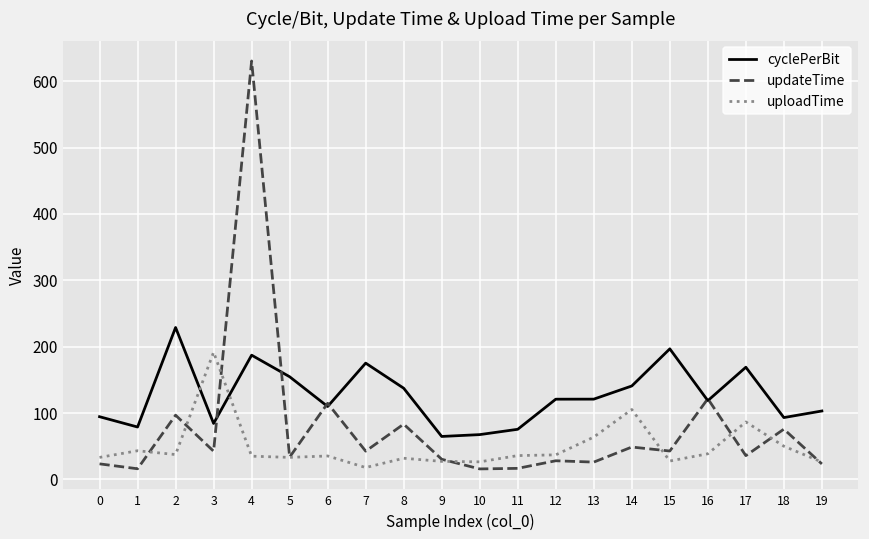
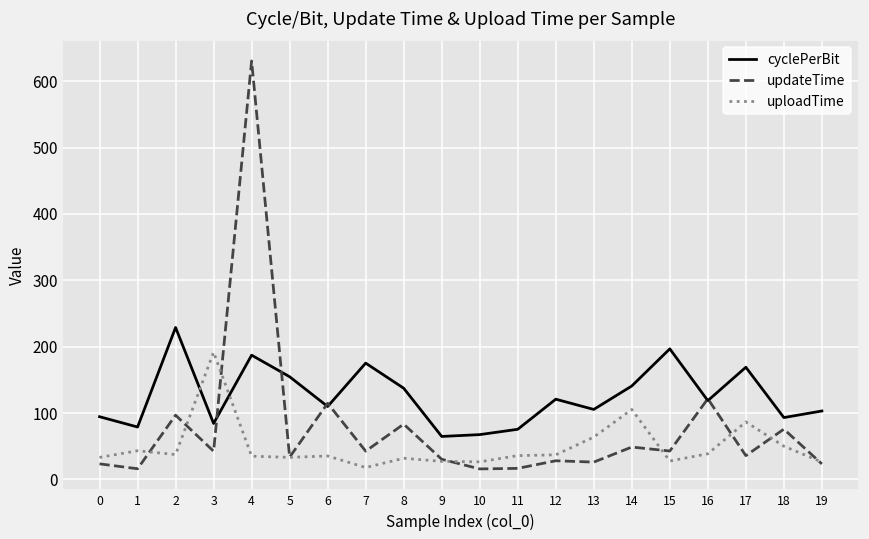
  {
    "cyclePerBit": {
      "0": 90,
      "1": 80,
      "2": 230,
      "3": 80,
      "4": 190,
      "5": 150,
      "6": 110,
      "7": 180,
      "8": 140,
      "9": 60,
      "10": 70,
      "11": 80,
      "12": 120,
-     "13": 120,
+     "13": 110,
      "14": 140,
      "15": 200,
      "17": 170,
      "18": 90,
      "19": 100
    },
    "updateTime": {
      "0": 20,
      "1": 20,
      "2": 100,
      "3": 40,
      "4": 630,
      "6": 110,
      "7": 40,
      "8": 80,
      "10": 20,
      "11": 20,
      "12": 30,
      "13": 30,
      "14": 50,
      "15": 40,
      "17": 40,
      "18": 80
    },
    "uploadTime": {
      "0": 30,
      "1": 40,
      "2": 40,
      "3": 190,
      "4": 40,
      "6": 40,
      "7": 20,
      "8": 30,
      "10": 30,
      "11": 40,
      "12": 40,
      "13": 60,
      "14": 110,
      "15": 30,
      "16": 40,
      "17": 90,
      "18": 50
    }
  }
